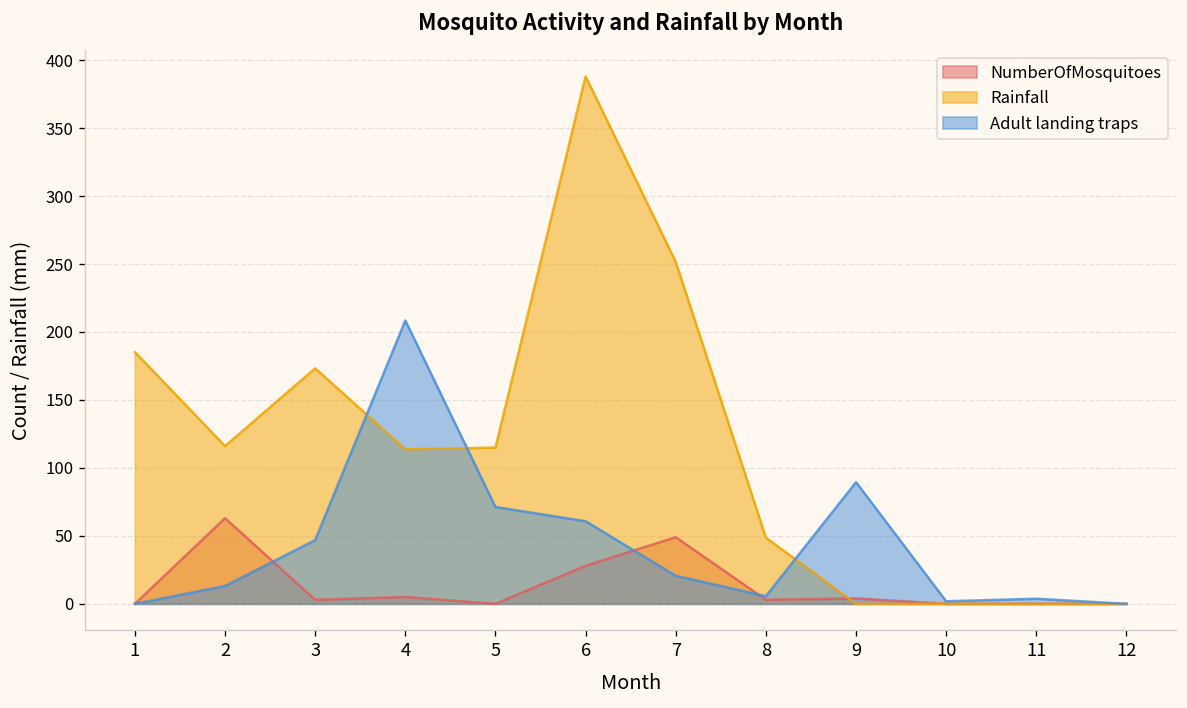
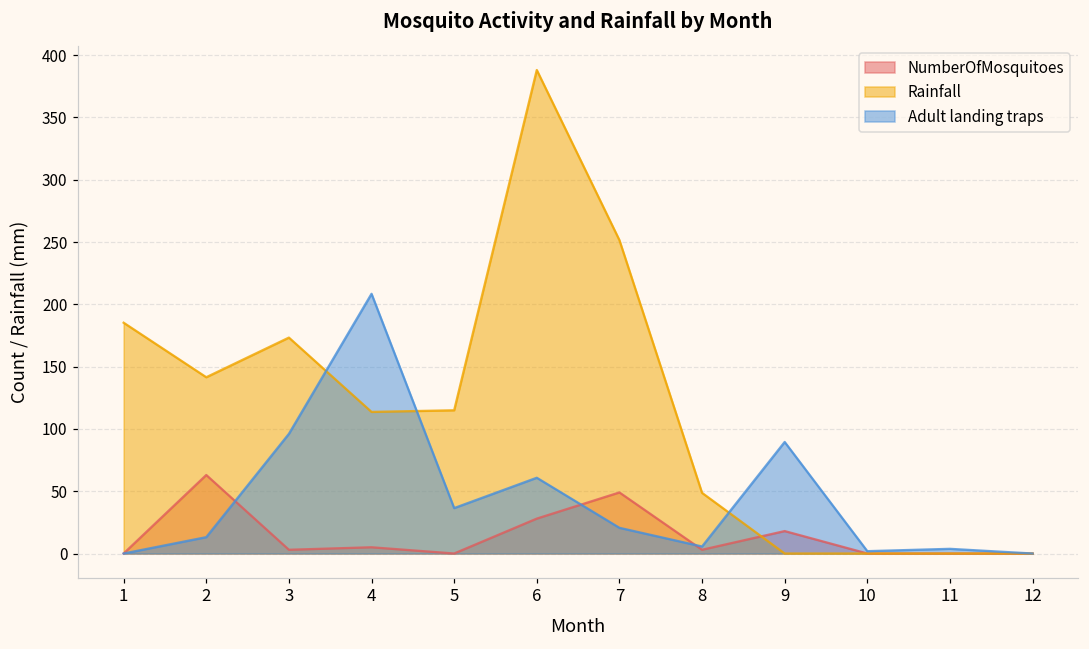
  {
    "NumberOfMosquitoes": {
      "2": 63,
      "3": 3,
      "4": 5,
      "5": 0,
      "6": 28,
      "7": 49,
      "8": 3,
-     "9": 4
+     "9": 18
    },
    "Rainfall": {
      "1": 185,
-     "2": 116,
+     "2": 141,
      "3": 173,
      "4": 114,
      "5": 115,
      "6": 388,
      "7": 252,
      "8": 49,
      "9": 0
    },
    "Adult landing traps": {
      "2": 13,
-     "3": 47,
+     "3": 96,
      "4": 208,
-     "5": 71,
+     "5": 36,
      "6": 61,
      "7": 21,
      "8": 6,
      "9": 90,
      "11": 4
    }
  }
